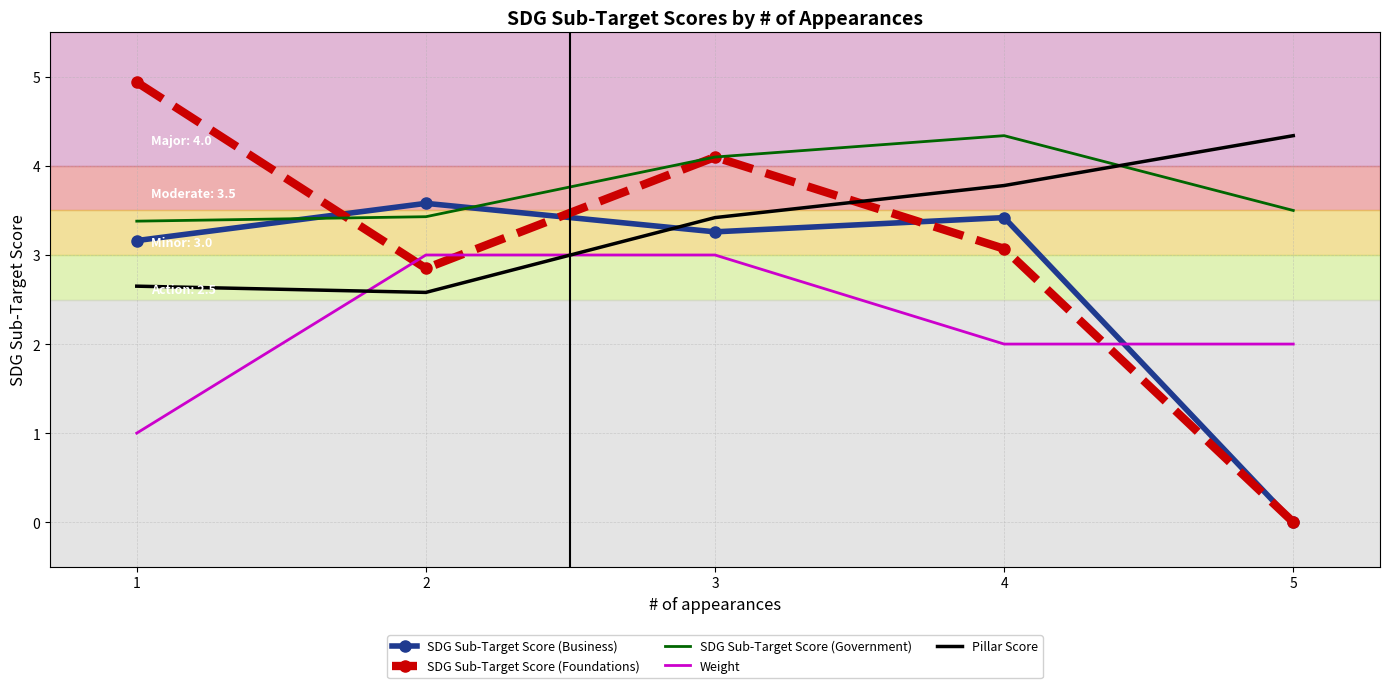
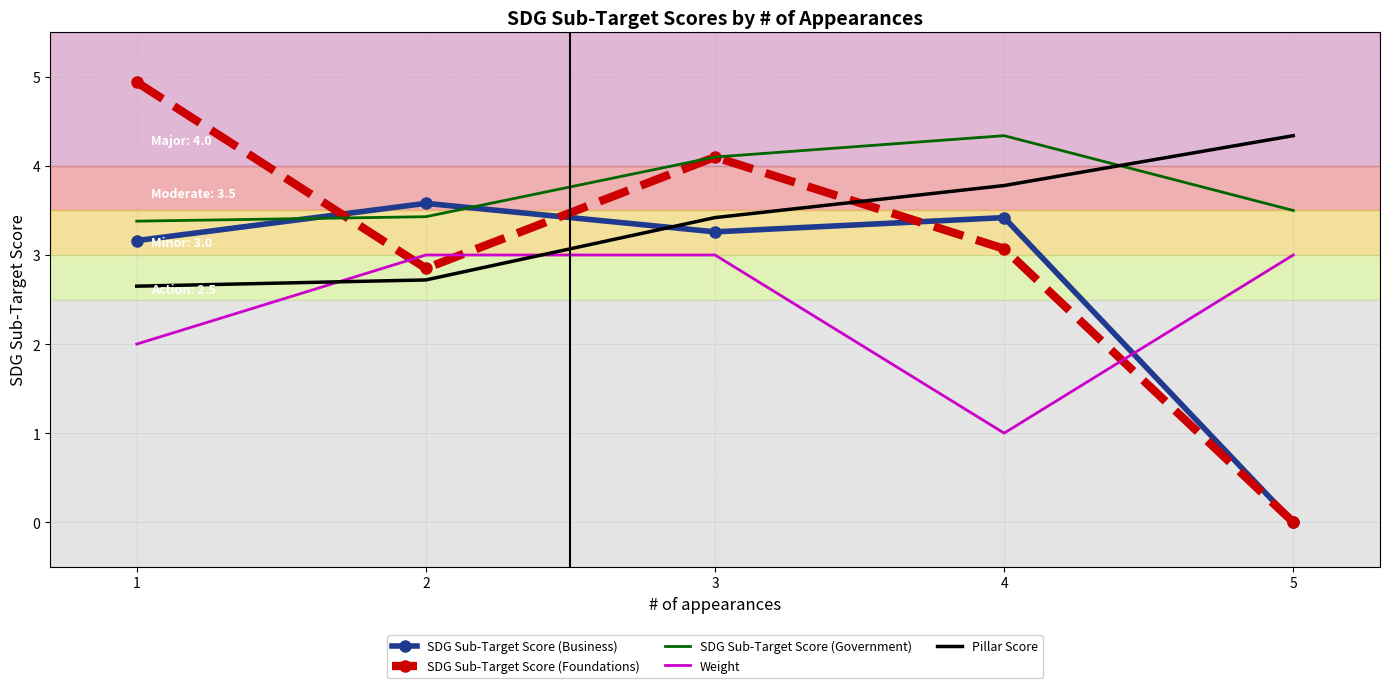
  {
    "SDG Sub-Target Score (Business)": {
      "2": 3.6,
      "3": 3.3,
      "4": 3.4
    },
    "SDG Sub-Target Score (Foundations)": {
      "1": 4.9,
      "2": 2.9,
      "4": 3.1
    },
    "SDG Sub-Target Score (Government)": {
      "1": 3.4,
      "2": 3.4,
      "4": 4.3,
      "5": 3.5
    },
    "Weight": {
-     "1": 1,
+     "1": 2,
      "2": 3,
      "3": 3,
-     "4": 2,
-     "5": 2
+     "4": 1,
+     "5": 3
    },
    "Pillar Score": {
-     "2": 2.6,
+     "2": 2.7,
      "3": 3.4,
      "4": 3.8,
      "5": 4.3
    }
  }
